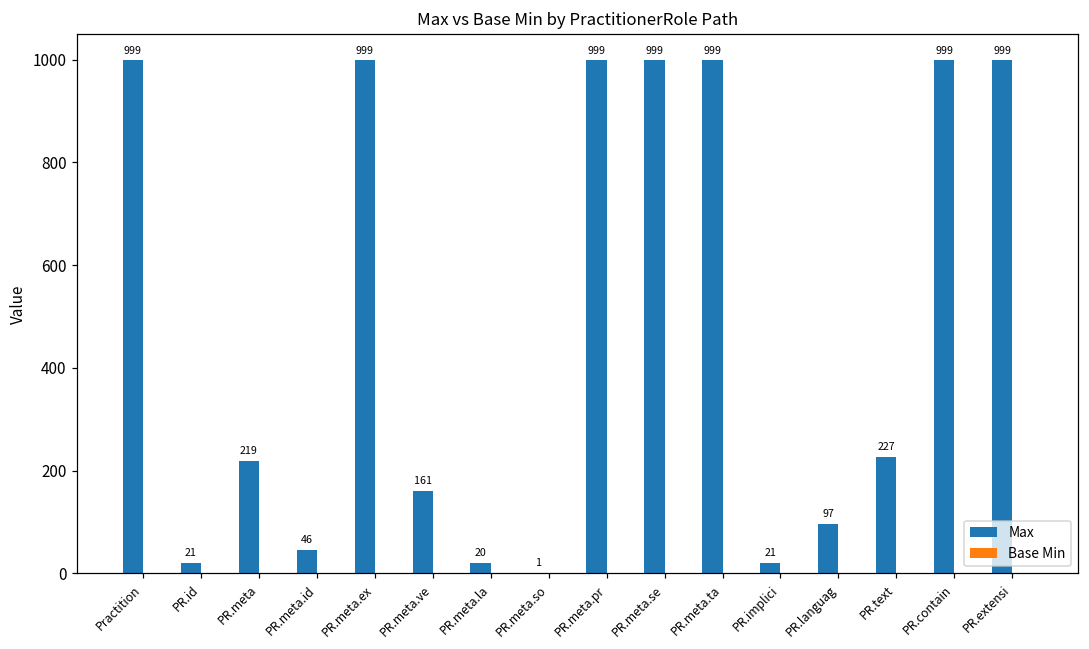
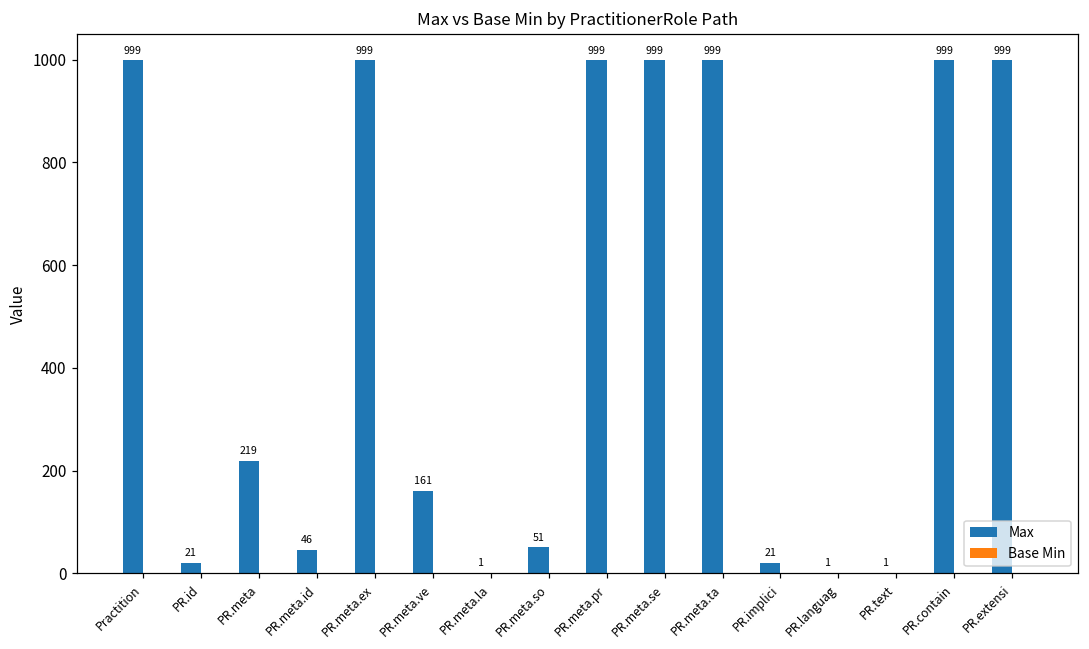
  {
    "Max": {
      "Practition": 999,
      "PR.id": 21,
      "PR.meta": 219,
      "PR.meta.id": 46,
      "PR.meta.ex": 999,
      "PR.meta.ve": 161,
-     "PR.meta.la": 20,
-     "PR.meta.so": 1,
+     "PR.meta.la": 1,
+     "PR.meta.so": 51,
      "PR.meta.pr": 999,
      "PR.meta.se": 999,
      "PR.meta.ta": 999,
      "PR.implici": 21,
-     "PR.languag": 97,
-     "PR.text": 227,
+     "PR.languag": 1,
+     "PR.text": 1,
      "PR.contain": 999,
      "PR.extensi": 999
    },
    "Base Min": {
      "Practition": 0,
      "PR.id": 0,
      "PR.meta": 0,
      "PR.meta.id": 0,
      "PR.meta.ex": 0,
      "PR.meta.ve": 0,
      "PR.meta.la": 0,
      "PR.meta.so": 0,
      "PR.meta.pr": 0,
      "PR.meta.se": 0,
      "PR.meta.ta": 0,
      "PR.implici": 0,
      "PR.languag": 0,
      "PR.text": 0,
      "PR.contain": 0,
      "PR.extensi": 0
    }
  }
